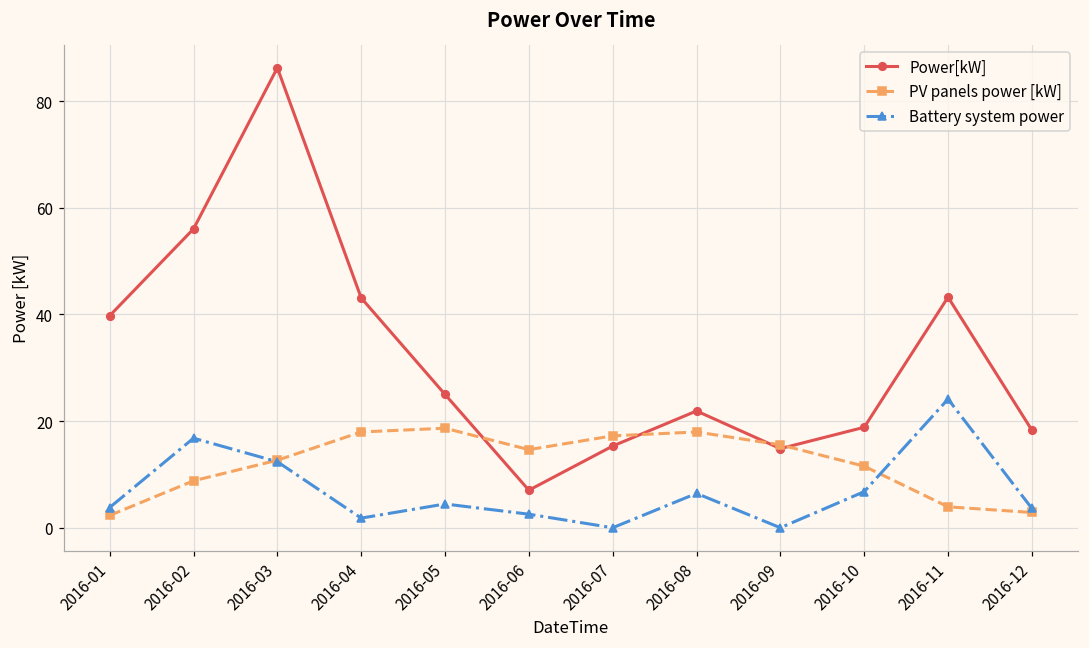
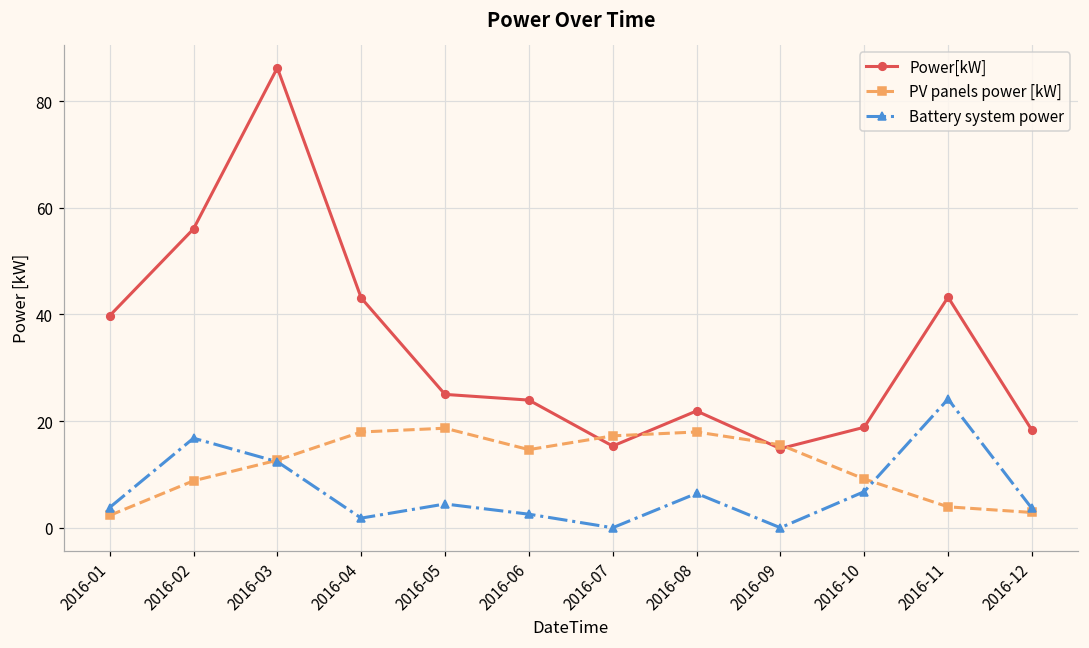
  {
    "Power[kW]": {
      "2016-01": 40,
      "2016-02": 56,
      "2016-03": 86,
      "2016-04": 43,
      "2016-05": 25,
-     "2016-06": 7,
+     "2016-06": 24,
      "2016-07": 15,
      "2016-08": 22,
      "2016-09": 15,
      "2016-10": 19,
      "2016-11": 43,
      "2016-12": 18
    },
    "PV panels power [kW]": {
      "2016-01": 2,
      "2016-02": 9,
      "2016-04": 18,
      "2016-05": 19,
      "2016-06": 15,
      "2016-07": 17,
      "2016-08": 18,
      "2016-09": 16,
-     "2016-10": 12,
+     "2016-10": 9,
      "2016-11": 4,
      "2016-12": 3
    },
    "Battery system power": {
      "2016-01": 4,
      "2016-02": 17,
      "2016-04": 2,
      "2016-05": 4,
      "2016-06": 3,
      "2016-07": 0,
      "2016-08": 6,
      "2016-09": 0,
      "2016-10": 7,
      "2016-11": 24,
      "2016-12": 4
    }
  }
